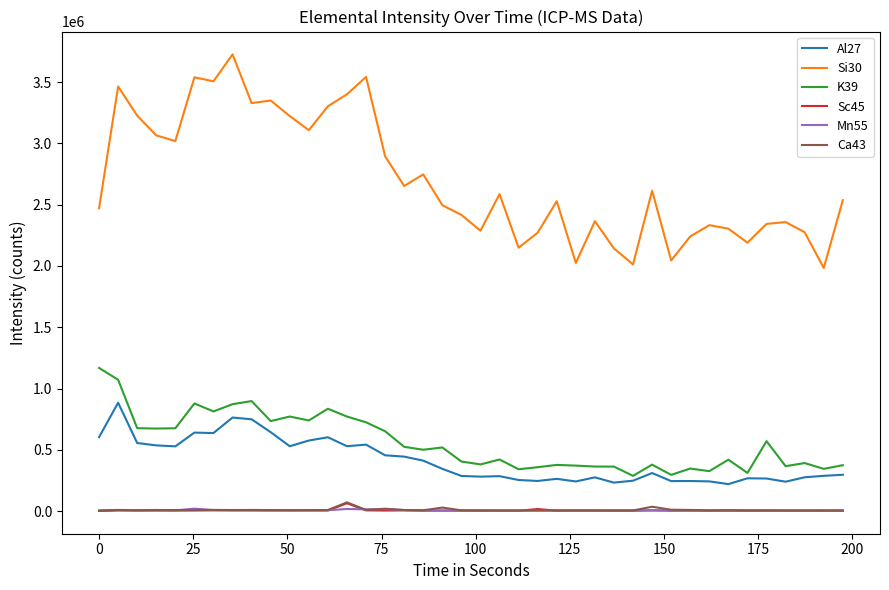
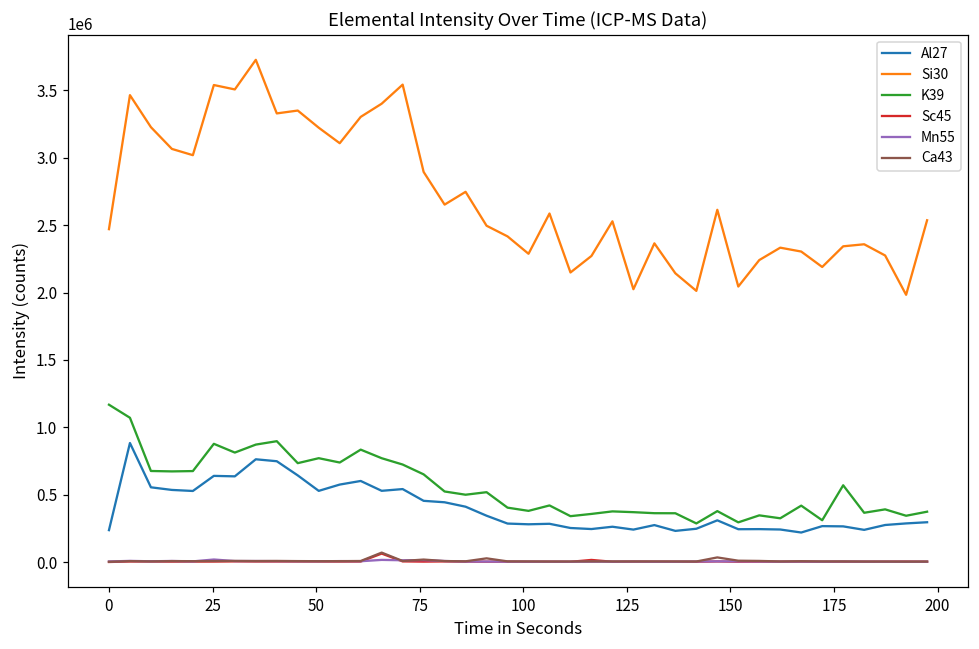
  {
    "Al27": {
-     "0": 600000
+     "0": 240000
    },
    "Si30": {
      "0": 2470000
    },
    "K39": {
      "0": 1170000
    }
  }
